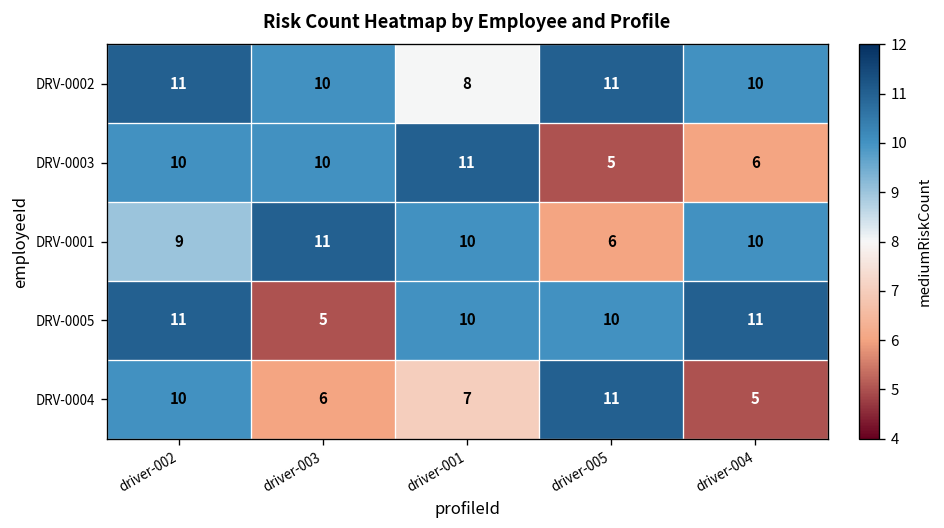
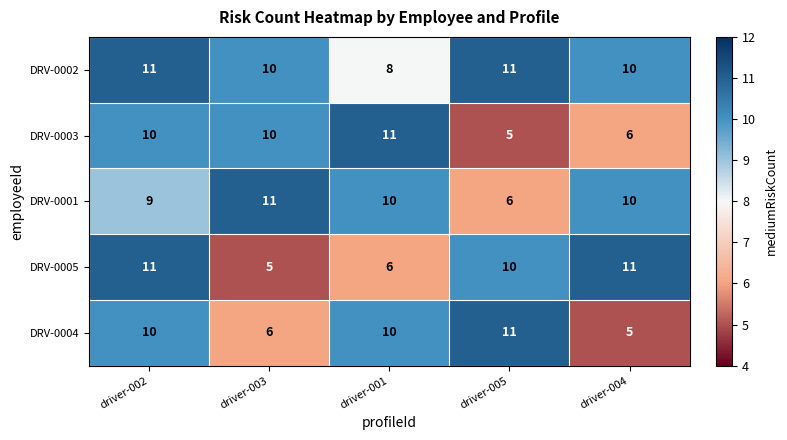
  {
    "DRV-0002": {
      "driver-002": 11,
      "driver-003": 10,
      "driver-001": 8,
      "driver-005": 11,
      "driver-004": 10
    },
    "DRV-0003": {
      "driver-002": 10,
      "driver-003": 10,
      "driver-001": 11,
      "driver-005": 5,
      "driver-004": 6
    },
    "DRV-0001": {
      "driver-002": 9,
      "driver-003": 11,
      "driver-001": 10,
      "driver-005": 6,
      "driver-004": 10
    },
    "DRV-0005": {
      "driver-002": 11,
      "driver-003": 5,
-     "driver-001": 10,
+     "driver-001": 6,
      "driver-005": 10,
      "driver-004": 11
    },
    "DRV-0004": {
      "driver-002": 10,
      "driver-003": 6,
-     "driver-001": 7,
+     "driver-001": 10,
      "driver-005": 11,
      "driver-004": 5
    }
  }
